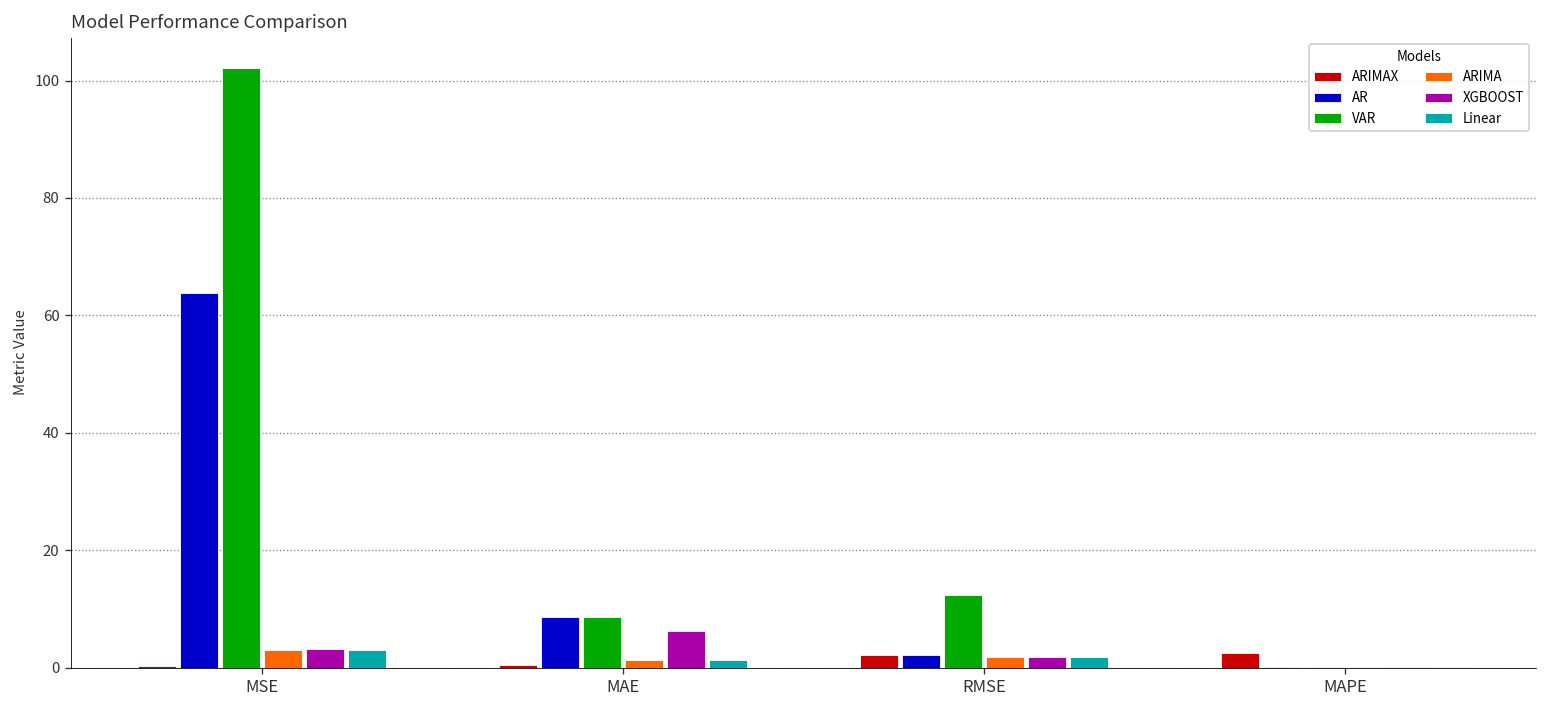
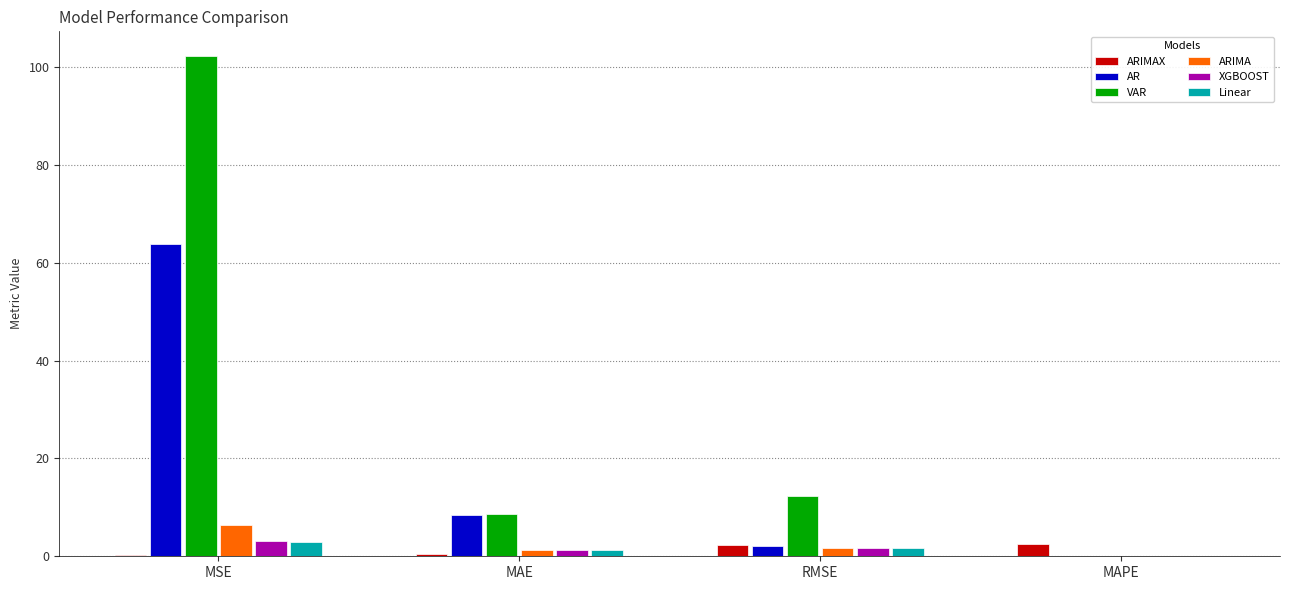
  {
    "ARIMAX": {
      "RMSE": 2,
      "MAPE": 2
    },
    "AR": {
      "MSE": 64,
      "MAE": 9,
      "RMSE": 2
    },
    "VAR": {
      "MSE": 102,
      "MAE": 9,
      "RMSE": 12
    },
    "ARIMA": {
-     "MSE": 3,
+     "MSE": 6,
      "MAE": 1,
      "RMSE": 2
    },
    "XGBOOST": {
      "MSE": 3,
-     "MAE": 6,
+     "MAE": 1,
      "RMSE": 2
    },
    "Linear": {
      "MSE": 3,
      "MAE": 1,
      "RMSE": 2
    }
  }
